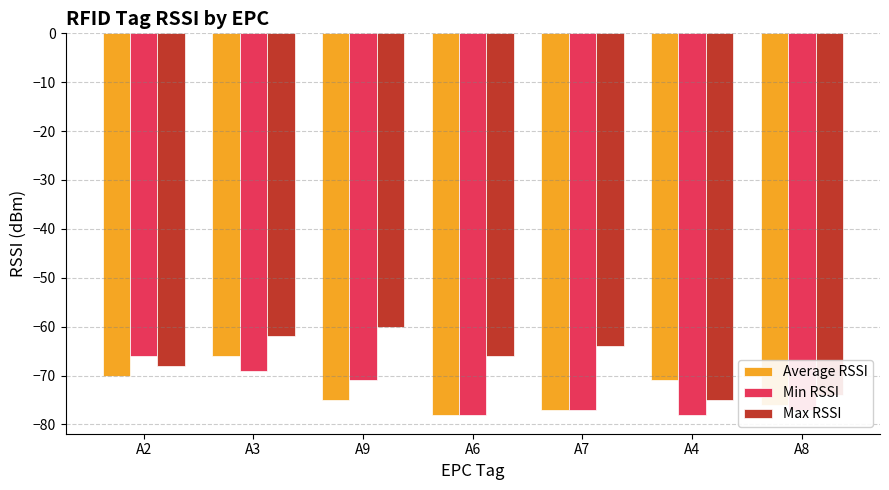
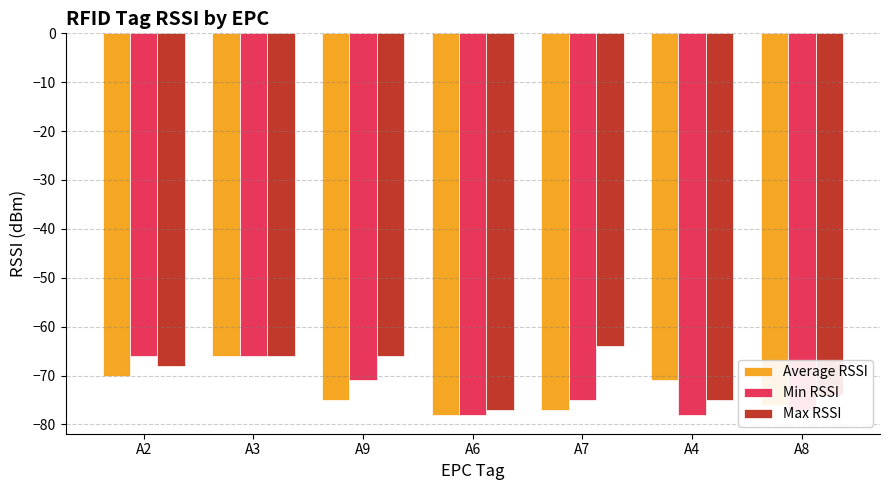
  {
    "Average RSSI": {
      "A2": -70,
      "A3": -66,
      "A9": -75,
      "A6": -78,
      "A7": -77,
      "A4": -71
    },
    "Min RSSI": {
      "A2": -66,
-     "A3": -69,
+     "A3": -66,
      "A9": -71,
      "A6": -78,
-     "A7": -77,
+     "A7": -75,
      "A4": -78
    },
    "Max RSSI": {
      "A2": -68,
-     "A3": -62,
-     "A9": -60,
-     "A6": -66,
+     "A3": -66,
+     "A9": -66,
+     "A6": -77,
      "A7": -64,
      "A4": -75
    }
  }
